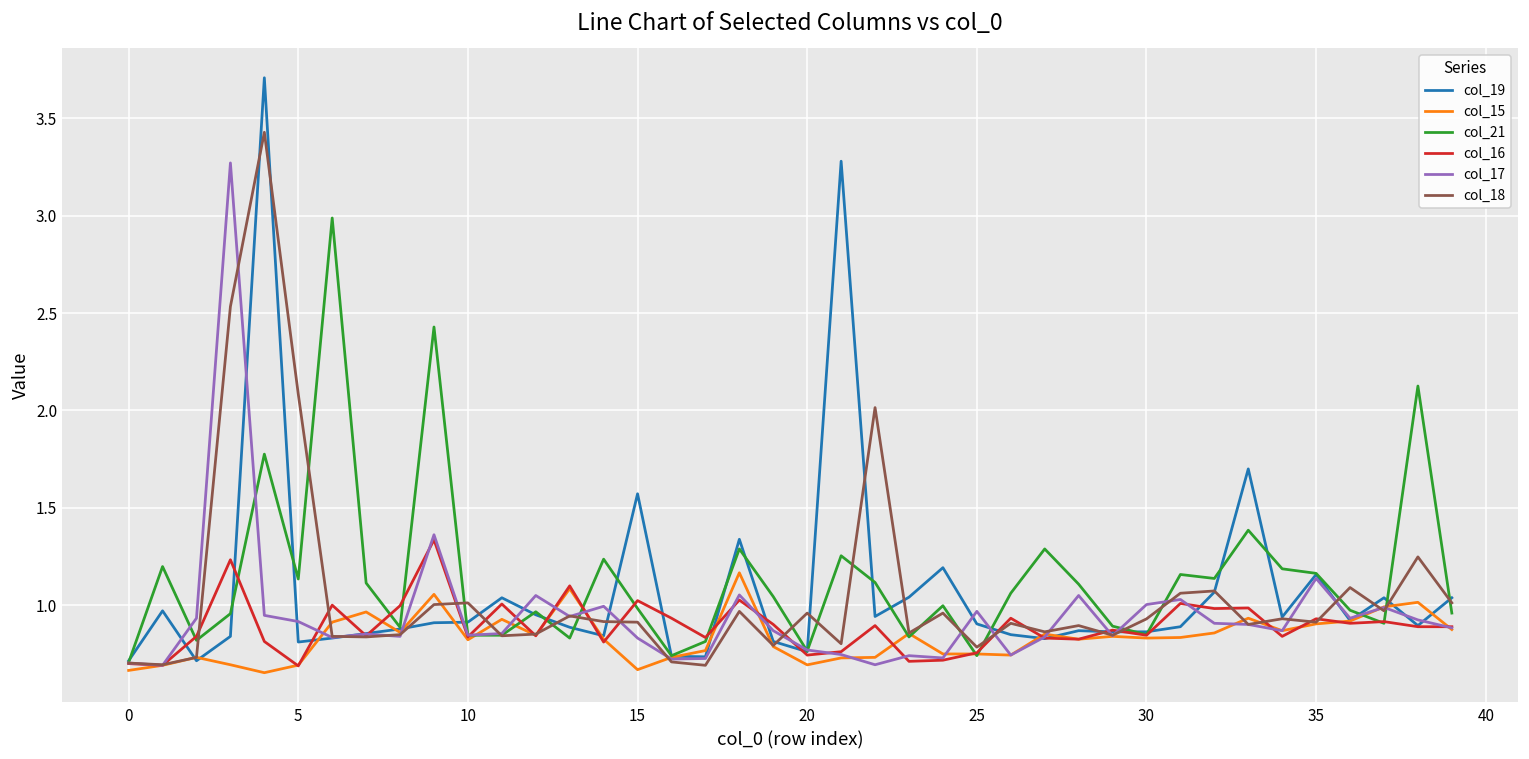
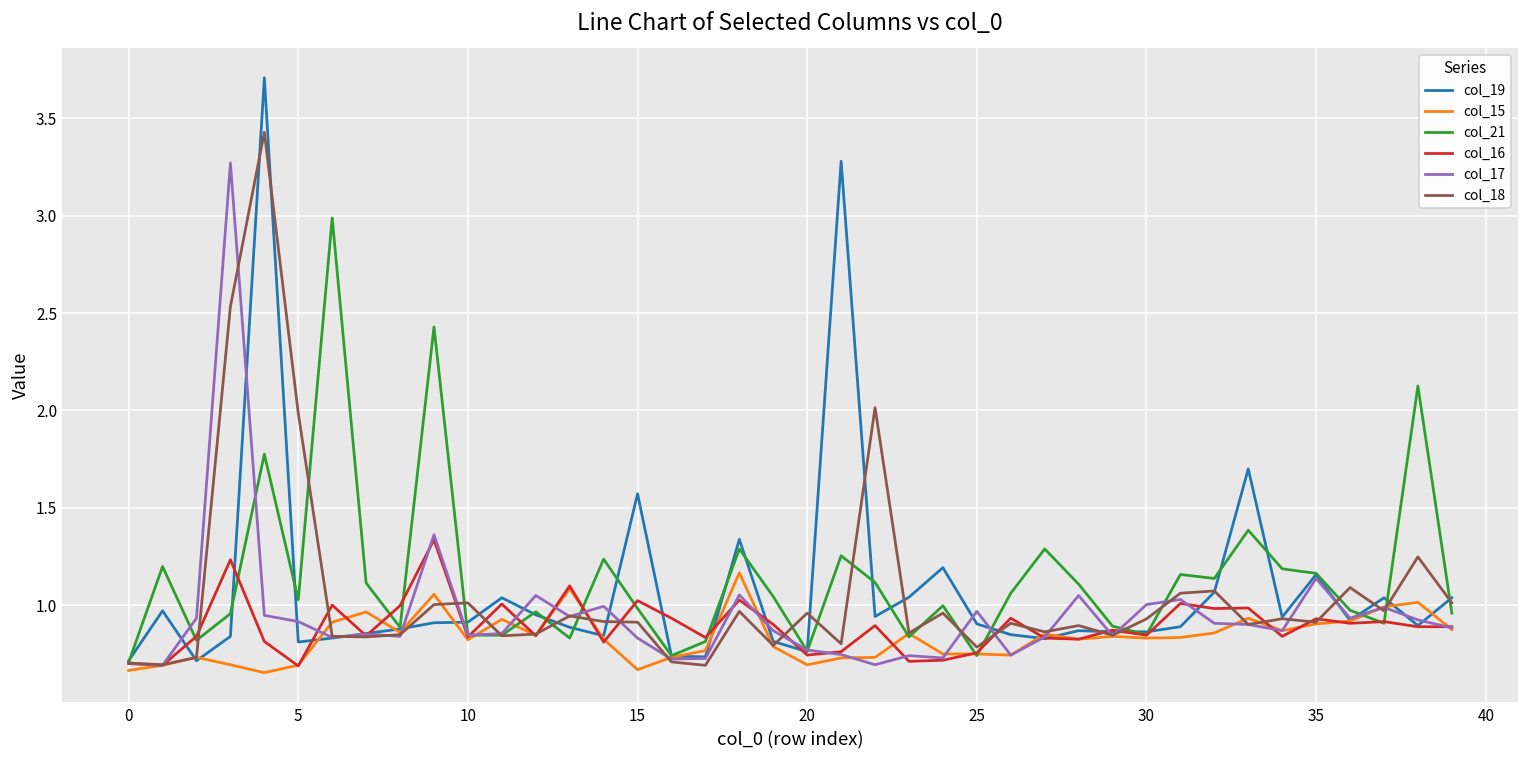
  {
    "col_19": {
      "5": 0.81,
      "10": 0.91,
      "15": 1.57,
      "25": 0.90,
      "30": 0.86
    },
    "col_15": {
      "0": 0.66,
      "10": 0.82,
      "15": 0.67,
      "20": 0.69,
      "30": 0.83
    },
    "col_21": {
-     "5": 1.13,
+     "5": 1.03,
      "15": 0.98
    },
    "col_16": {
      "15": 1.02,
      "20": 0.74,
      "35": 0.93
    },
    "col_17": {
      "5": 0.92,
      "15": 0.83,
      "25": 0.97,
      "30": 1.00,
      "35": 1.14
    },
    "col_18": {
-     "5": 2.08,
+     "5": 1.99,
      "10": 1.01,
      "15": 0.91,
      "20": 0.96,
      "25": 0.78,
      "30": 0.93
    }
  }
